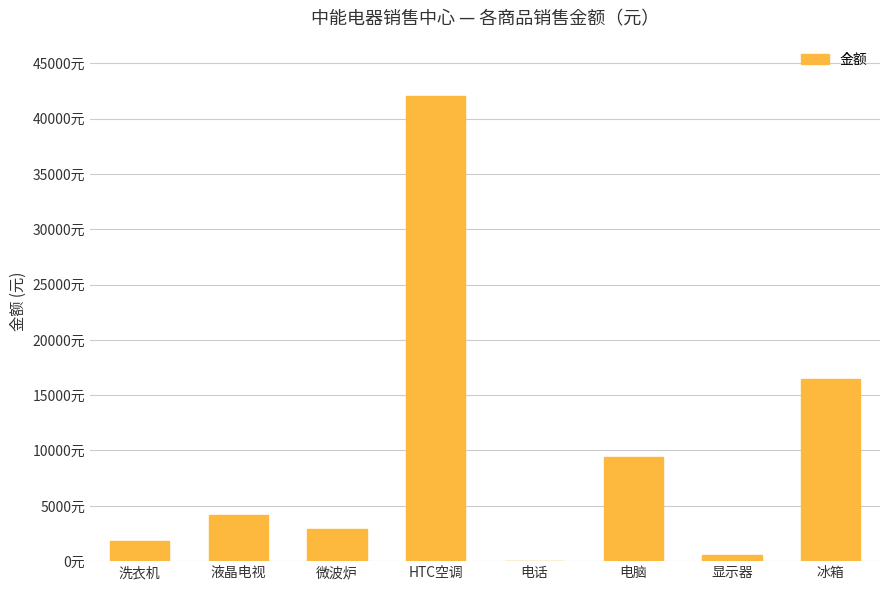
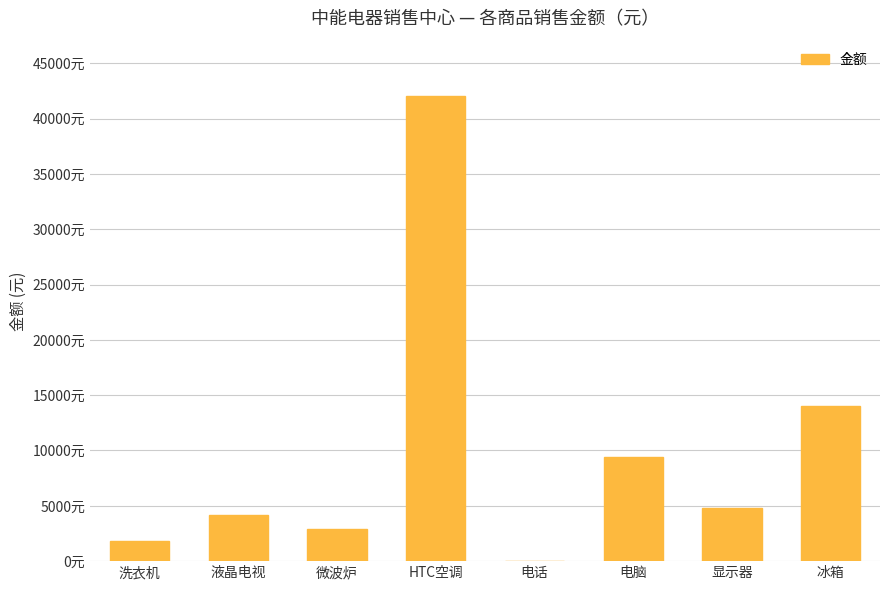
  {
    "洗衣机": "1800元",
    "液晶电视": "4200元",
    "微波炉": "2900元",
    "HTC空调": "42000元",
    "电脑": "9400元",
-   "显示器": "500元",
-   "冰箱": "16500元"
+   "显示器": "4800元",
+   "冰箱": "14000元"
  }
